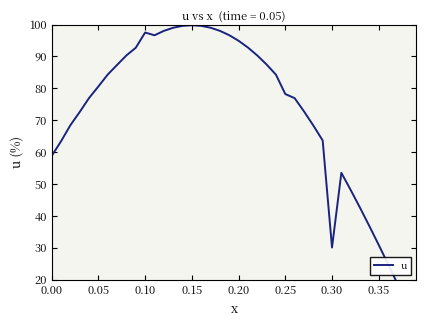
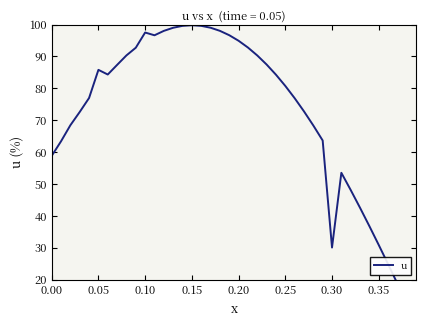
  {
    "0.00": 59,
-   "0.05": 81,
+   "0.05": 86,
    "0.10": 98,
    "0.15": 100,
    "0.20": 95,
-   "0.25": 78,
+   "0.25": 81,
    "0.30": 30,
    "0.35": 31
  }
